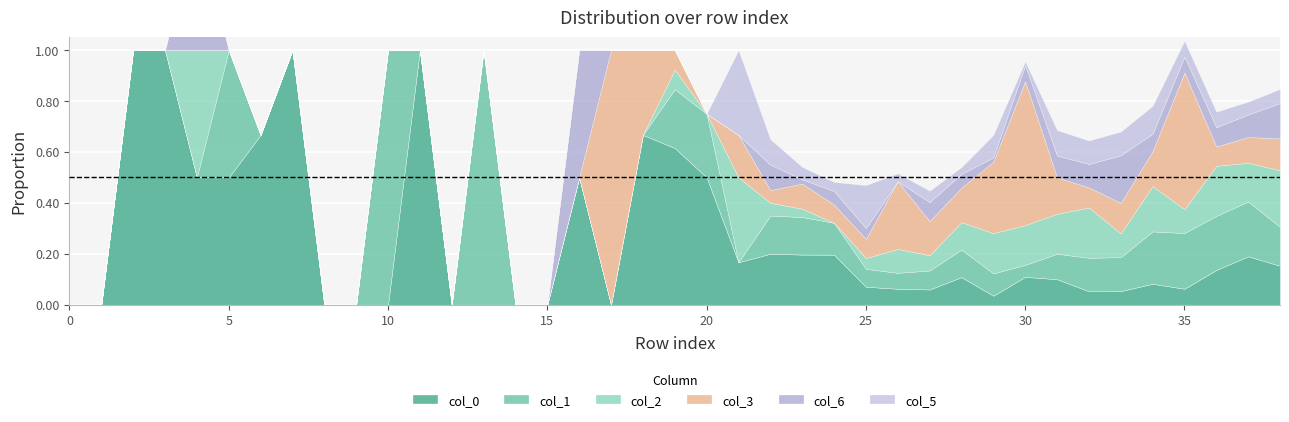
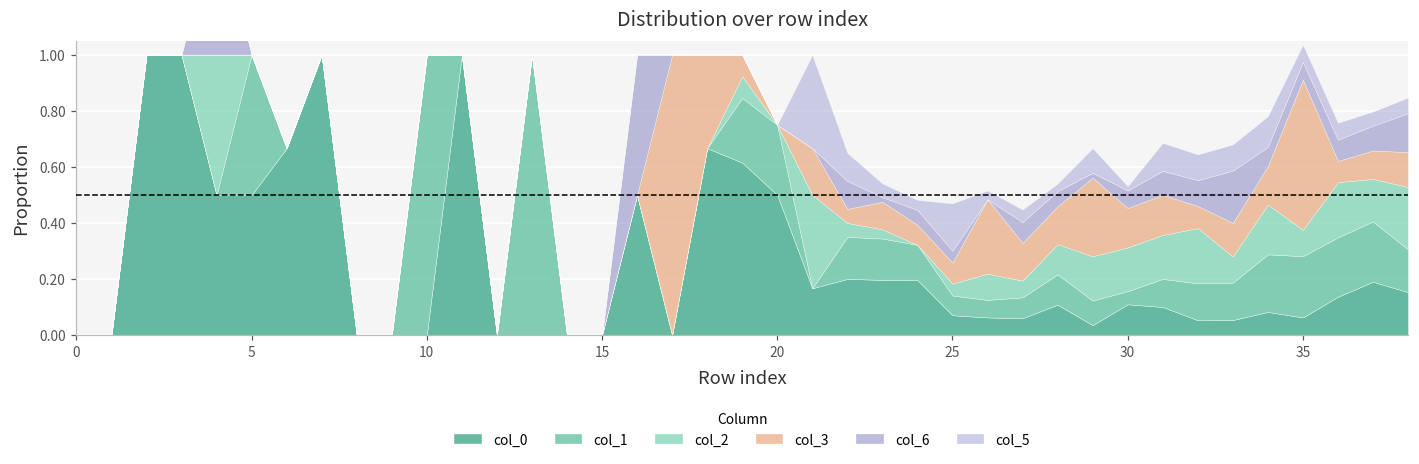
  {
    "col_3": {
      "25": 0.08,
-     "30": 0.57,
+     "30": 0.14,
      "35": 0.54
    }
  }
